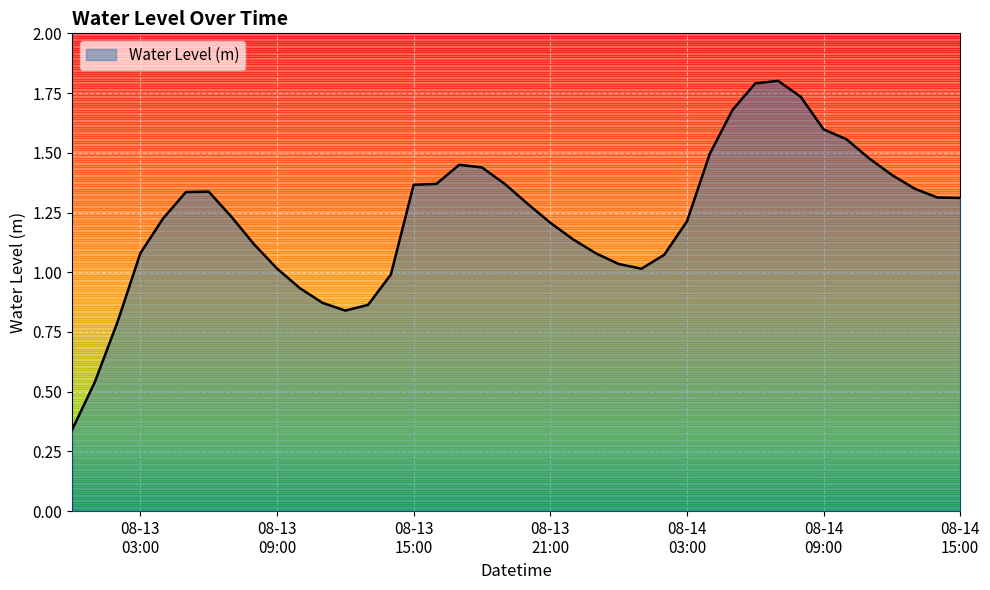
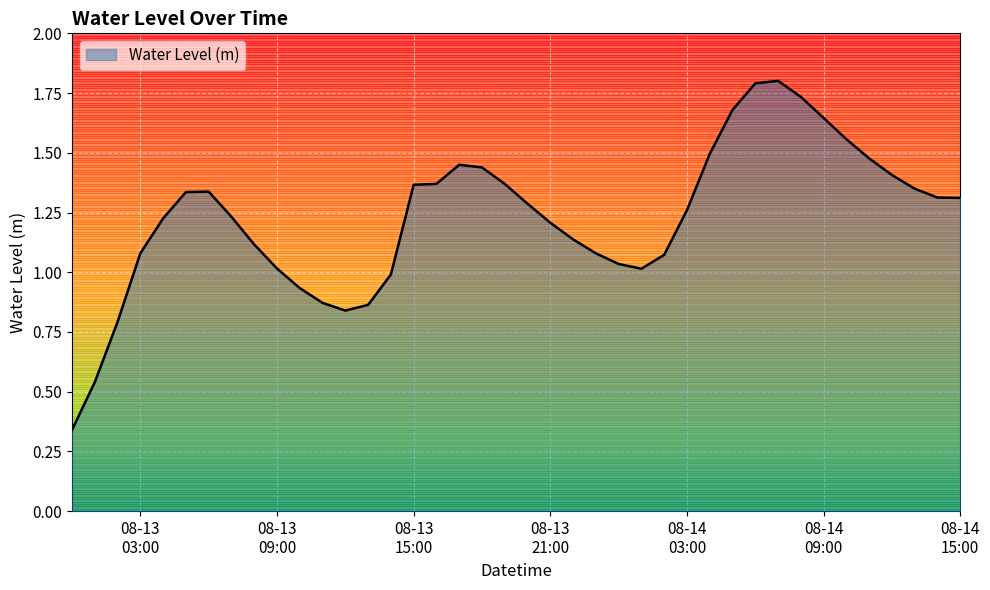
  {
    "Water Level (m)": {
      "08-13 03:00": 1.08,
      "08-13 09:00": 1.02,
      "08-13 15:00": 1.37,
      "08-13 21:00": 1.21,
-     "08-14 03:00": 1.21,
-     "08-14 09:00": 1.60,
+     "08-14 03:00": 1.26,
+     "08-14 09:00": 1.65,
      "08-14 15:00": 1.31
    }
  }
